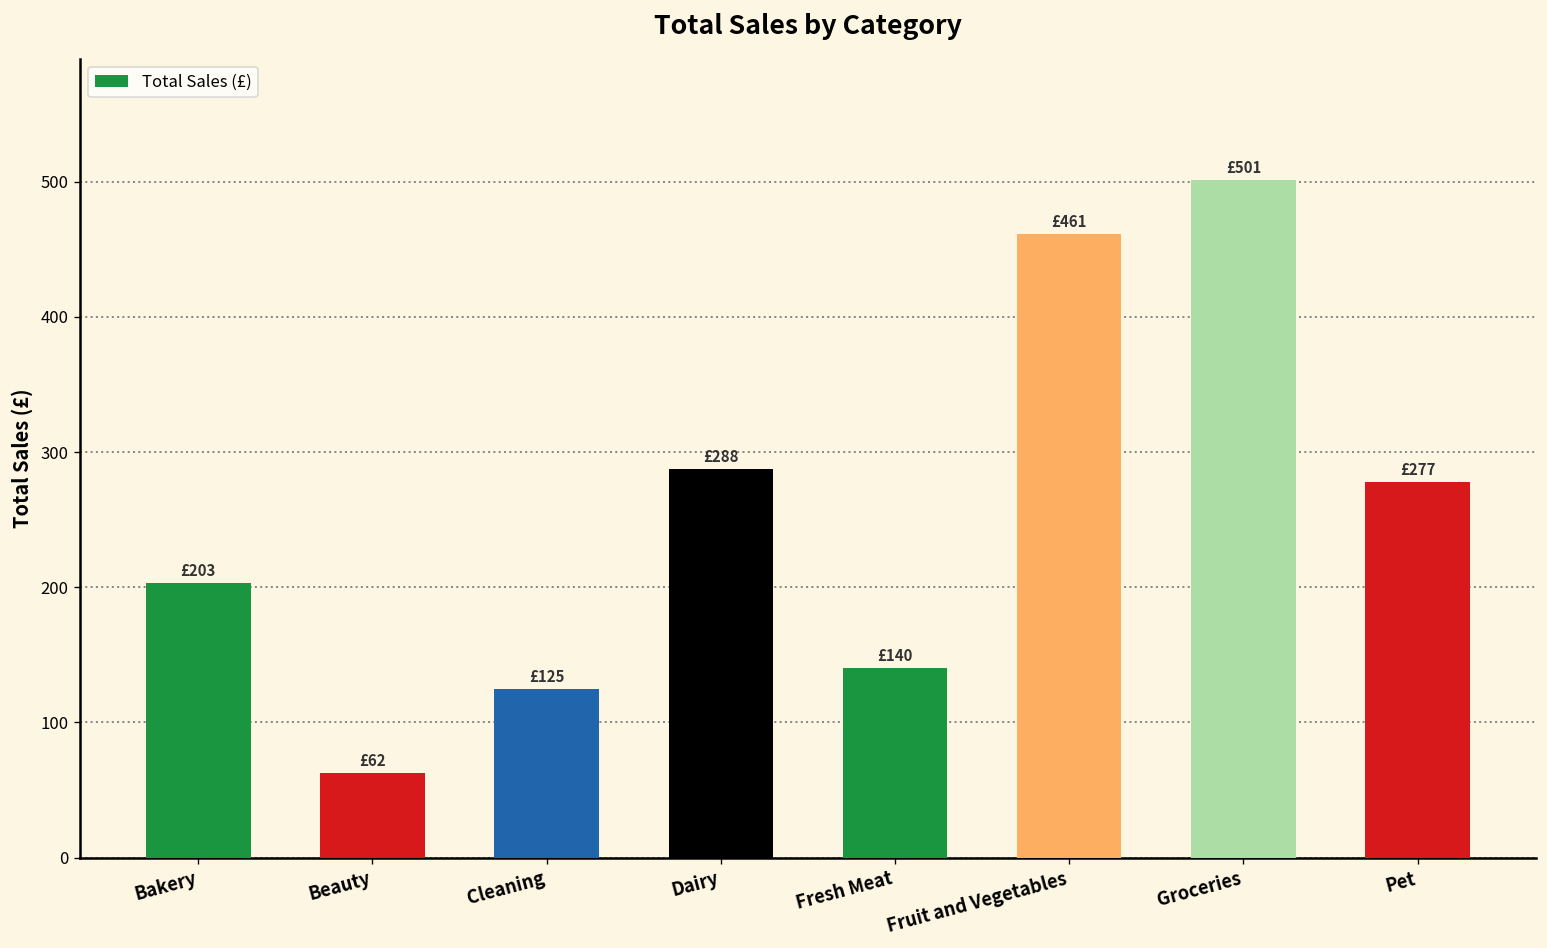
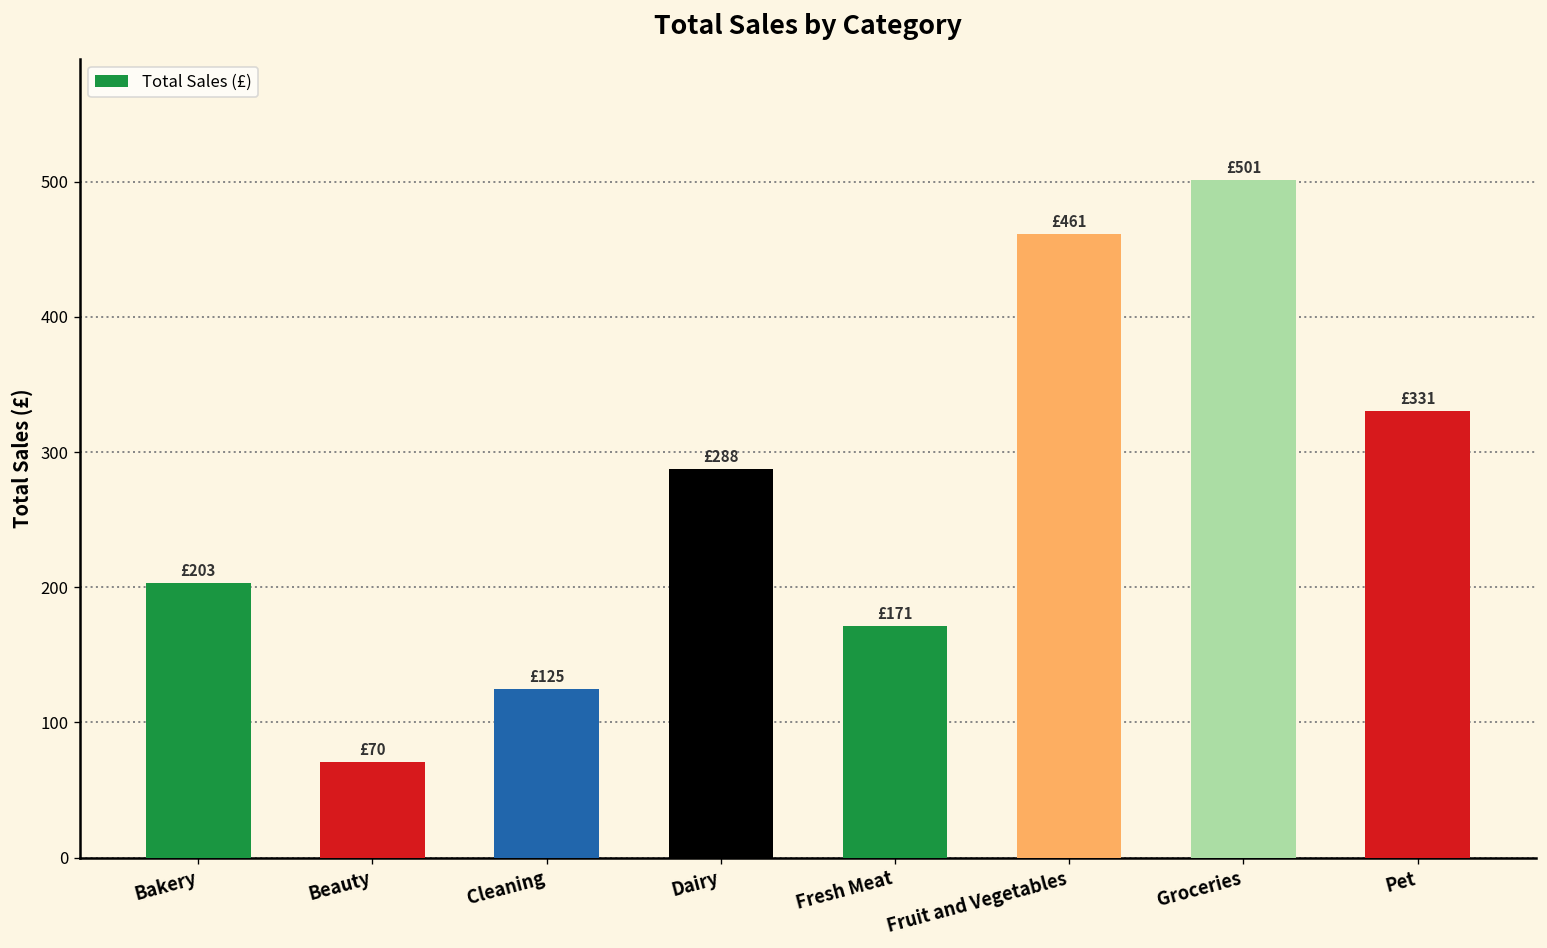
  {
    "Bakery": "£203",
-   "Beauty": "£62",
+   "Beauty": "£70",
    "Cleaning": "£125",
    "Dairy": "£288",
-   "Fresh Meat": "£140",
+   "Fresh Meat": "£171",
    "Fruit and Vegetables": "£461",
    "Groceries": "£501",
-   "Pet": "£277"
+   "Pet": "£331"
  }
